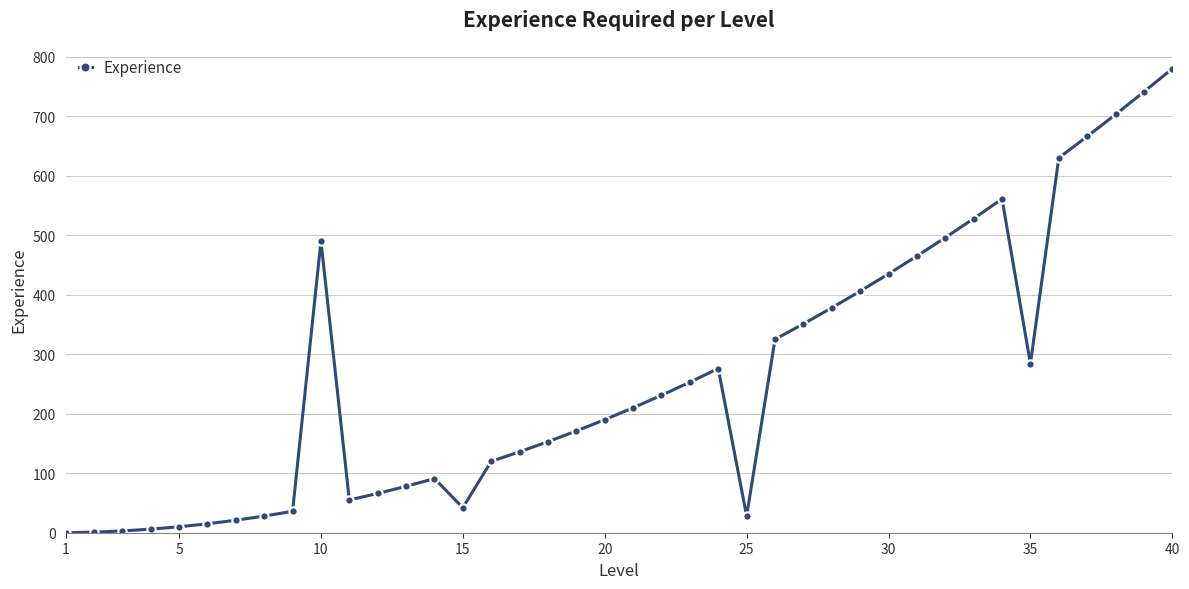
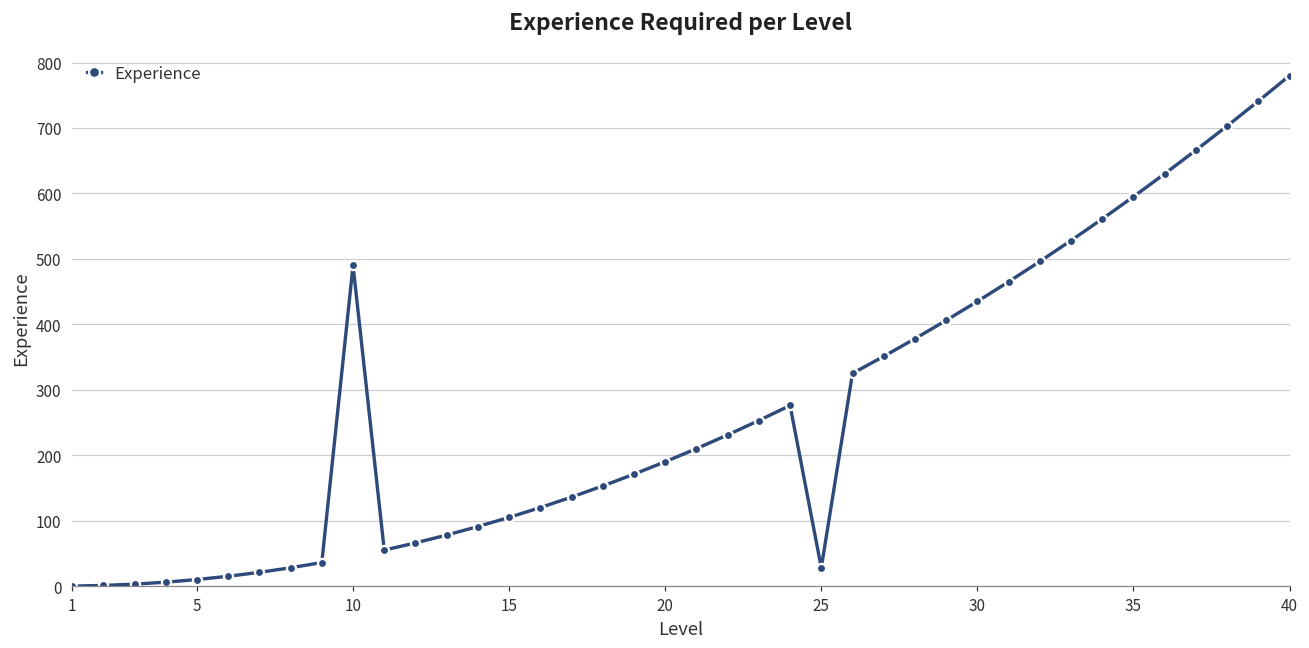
  {
    "1": 0,
    "5": 10,
    "10": 490,
-   "15": 40,
+   "15": 110,
    "20": 190,
    "25": 30,
    "30": 440,
-   "35": 280,
+   "35": 600,
    "40": 780
  }
